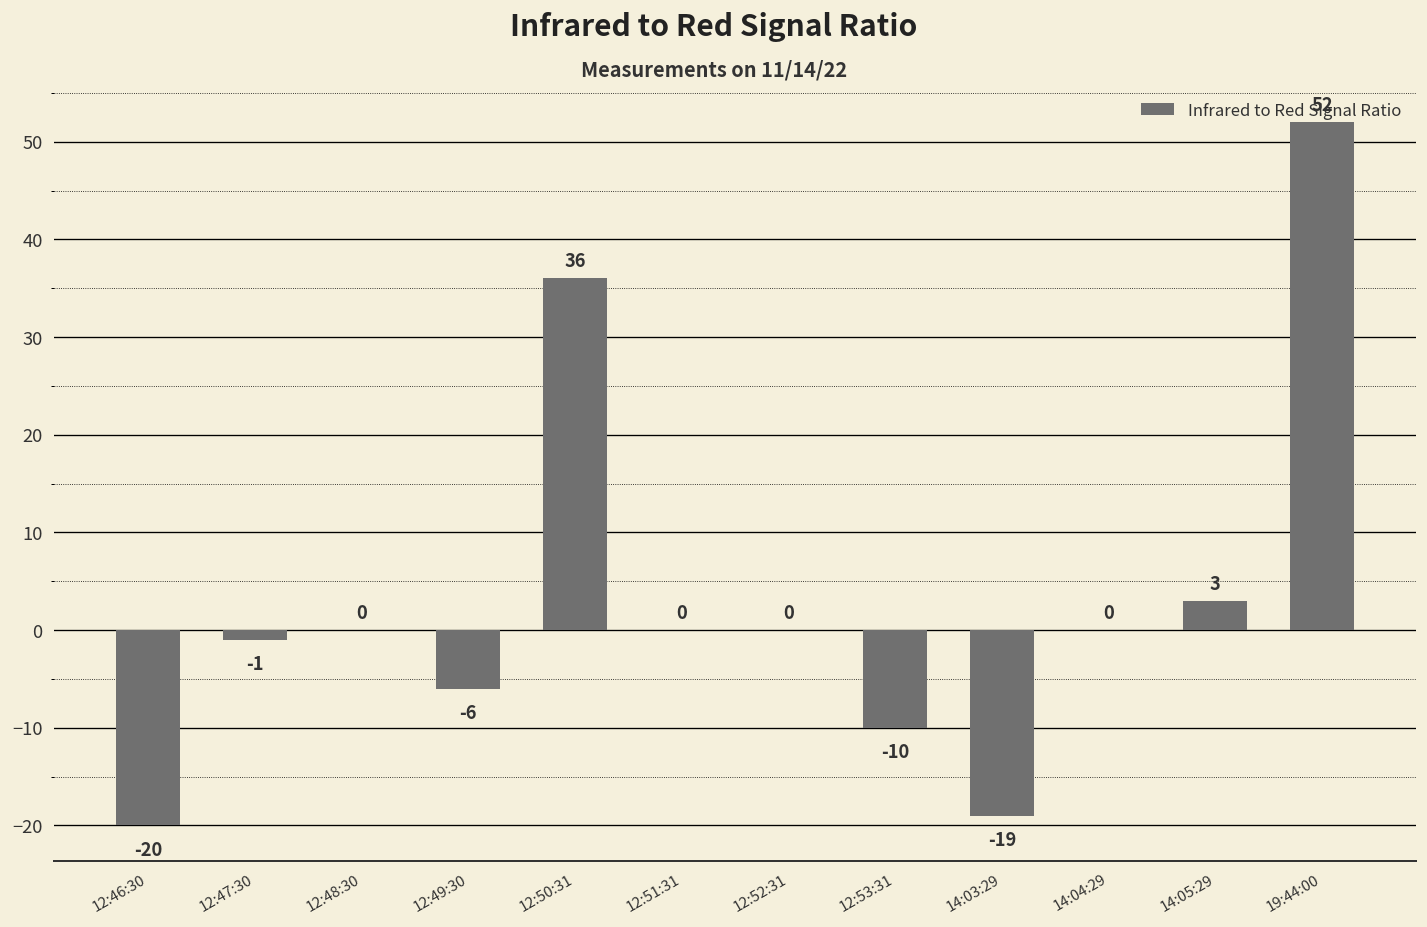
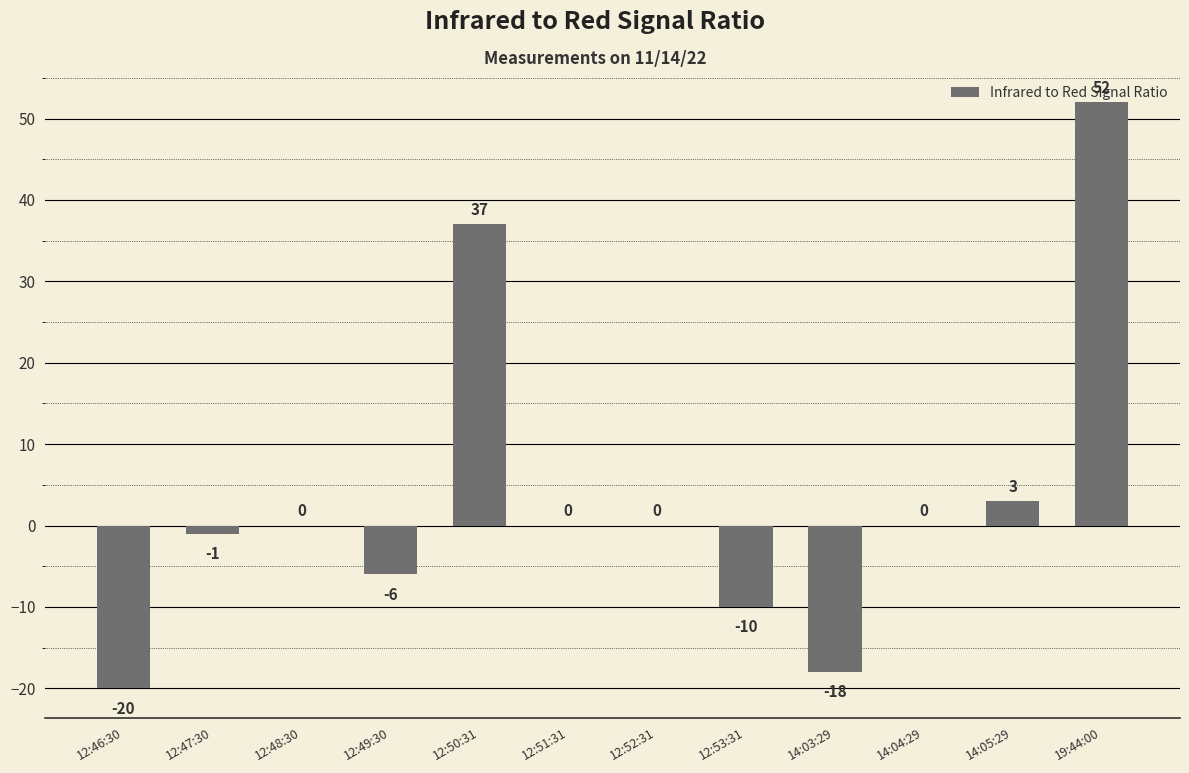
  {
    "12:46:30": -20,
    "12:47:30": -1,
    "12:48:30": 0,
    "12:49:30": -6,
-   "12:50:31": 36,
+   "12:50:31": 37,
    "12:51:31": 0,
    "12:52:31": 0,
    "12:53:31": -10,
-   "14:03:29": -19,
+   "14:03:29": -18,
    "14:04:29": 0,
    "14:05:29": 3,
    "19:44:00": 52
  }
